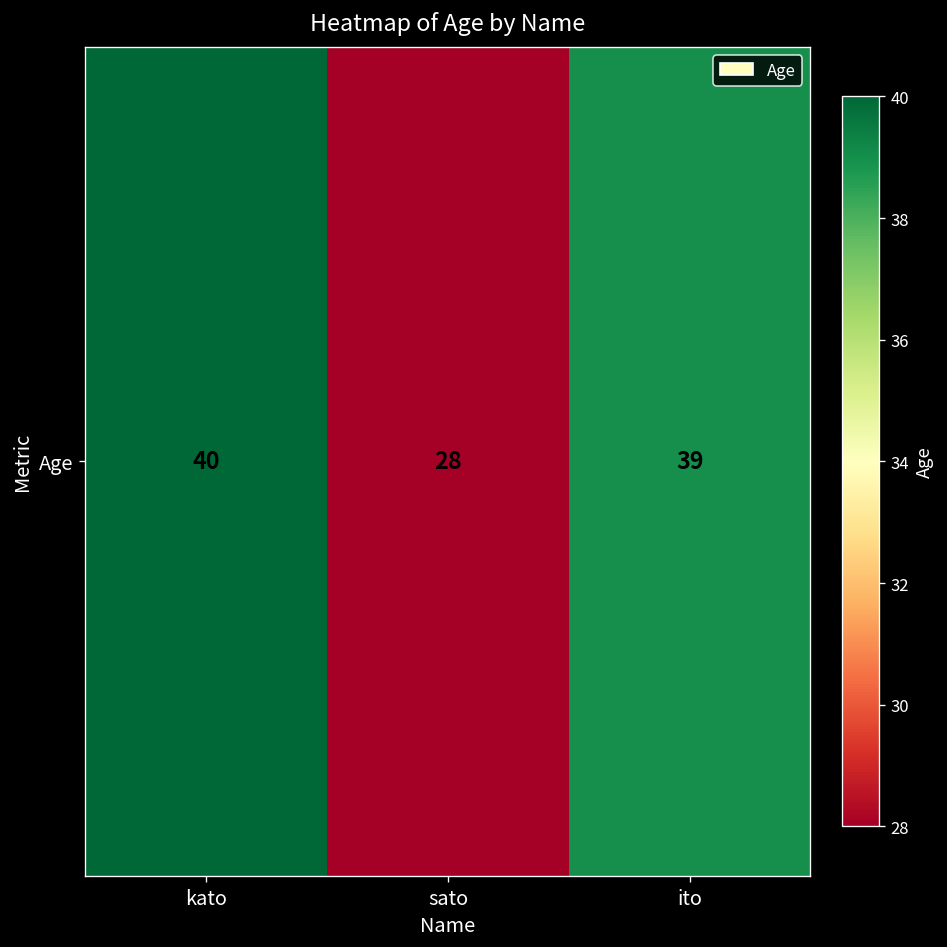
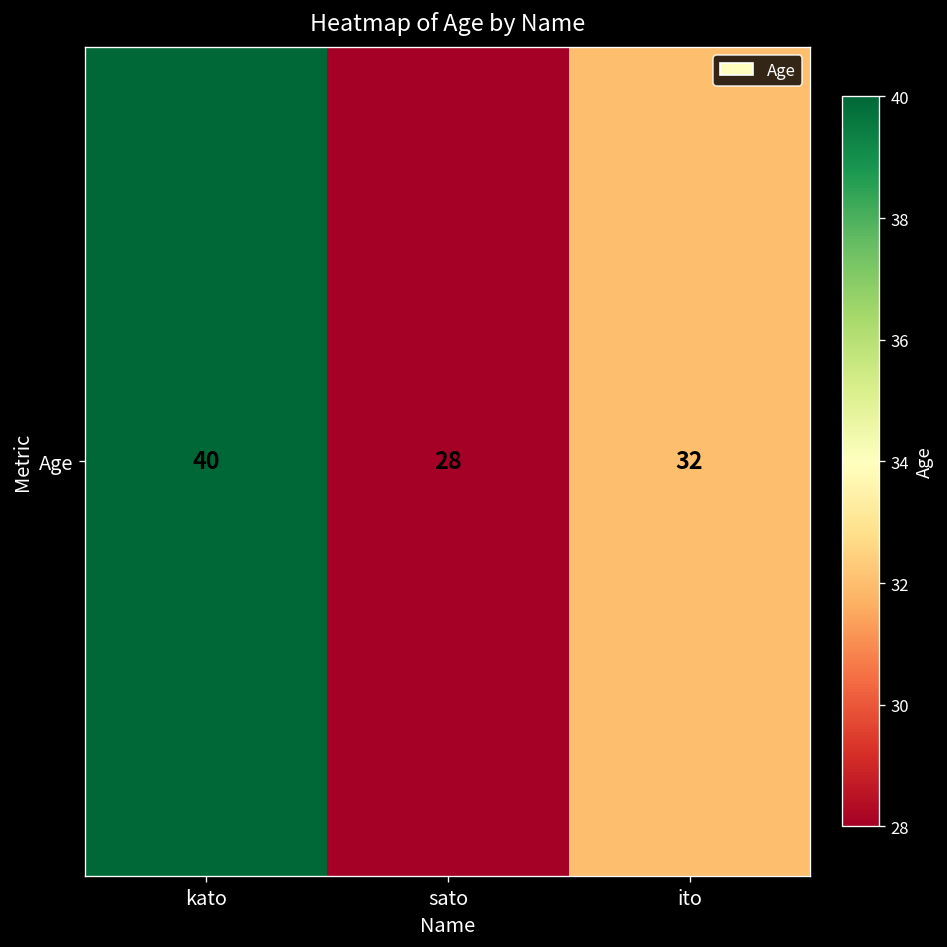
  {
    "Age": {
      "kato": 40,
      "sato": 28,
-     "ito": 39
+     "ito": 32
    }
  }
